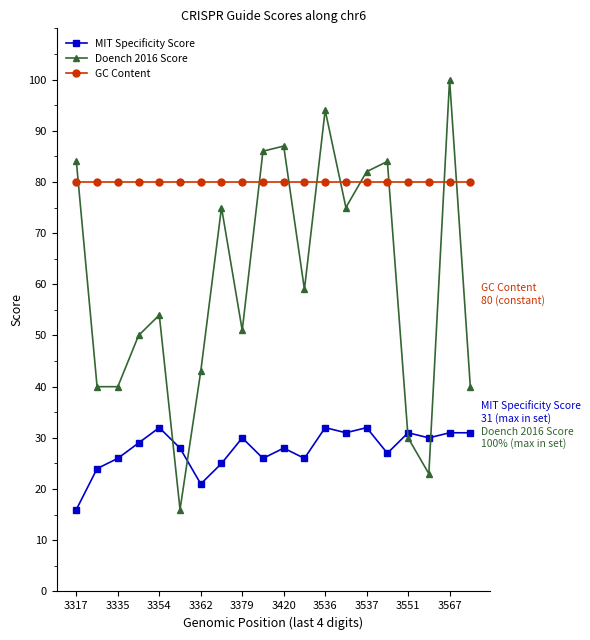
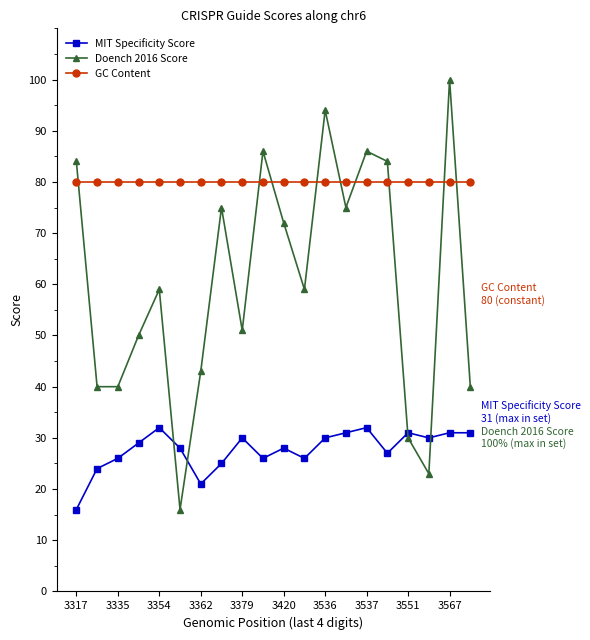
  {
    "MIT Specificity Score": {
      "3317": 16,
      "3335": 26,
      "3354": 32,
      "3362": 21,
      "3379": 30,
      "3420": 28,
-     "3536": 32,
+     "3536": 30,
      "3537": 32,
      "3551": 31,
      "3567": 31
    },
    "Doench 2016 Score": {
      "3317": 84,
      "3335": 40,
-     "3354": 54,
+     "3354": 59,
      "3362": 43,
      "3379": 51,
-     "3420": 87,
+     "3420": 72,
      "3536": 94,
-     "3537": 82,
+     "3537": 86,
      "3551": 30,
      "3567": 100
    },
    "GC Content": {
      "3317": 80,
      "3335": 80,
      "3354": 80,
      "3362": 80,
      "3379": 80,
      "3420": 80,
      "3536": 80,
      "3537": 80,
      "3551": 80,
      "3567": 80
    }
  }
